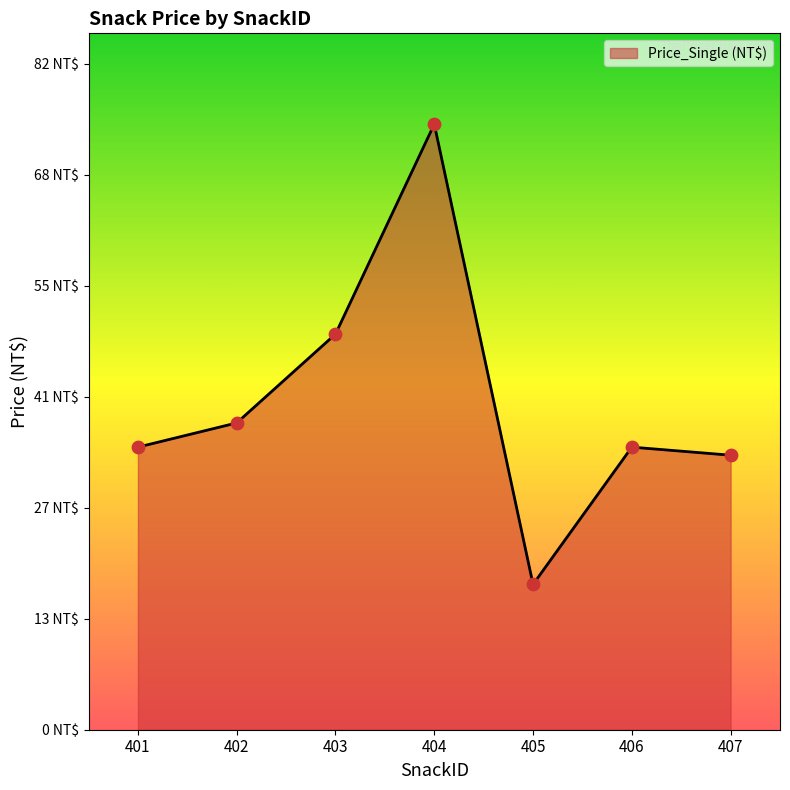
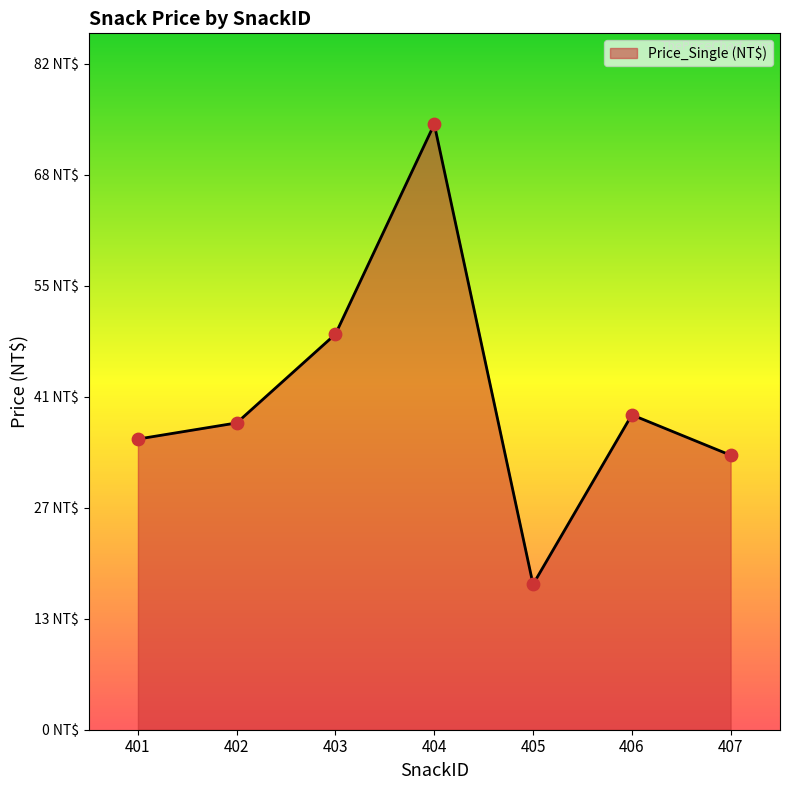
  {
-   "401": "35 NT$",
+   "401": "36 NT$",
    "402": "38 NT$",
    "403": "49 NT$",
    "404": "75 NT$",
    "405": "18 NT$",
-   "406": "35 NT$",
+   "406": "39 NT$",
    "407": "34 NT$"
  }
